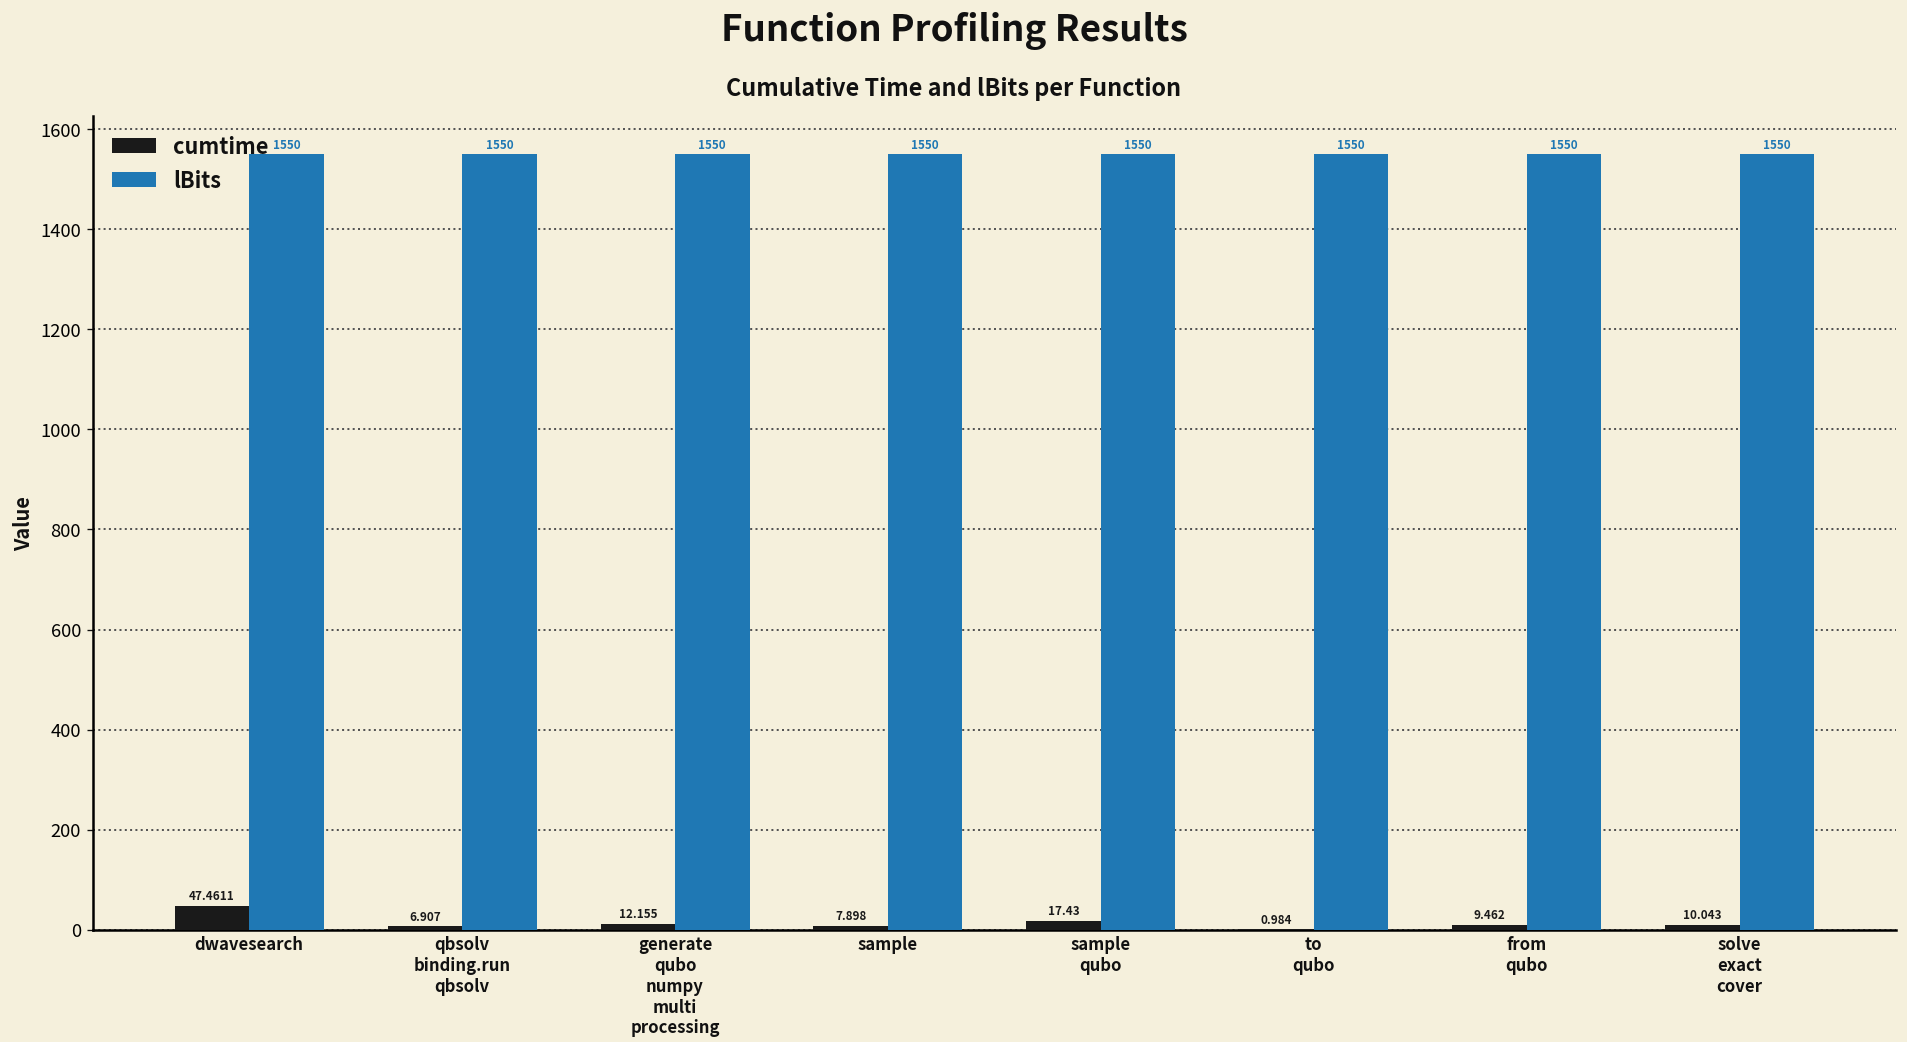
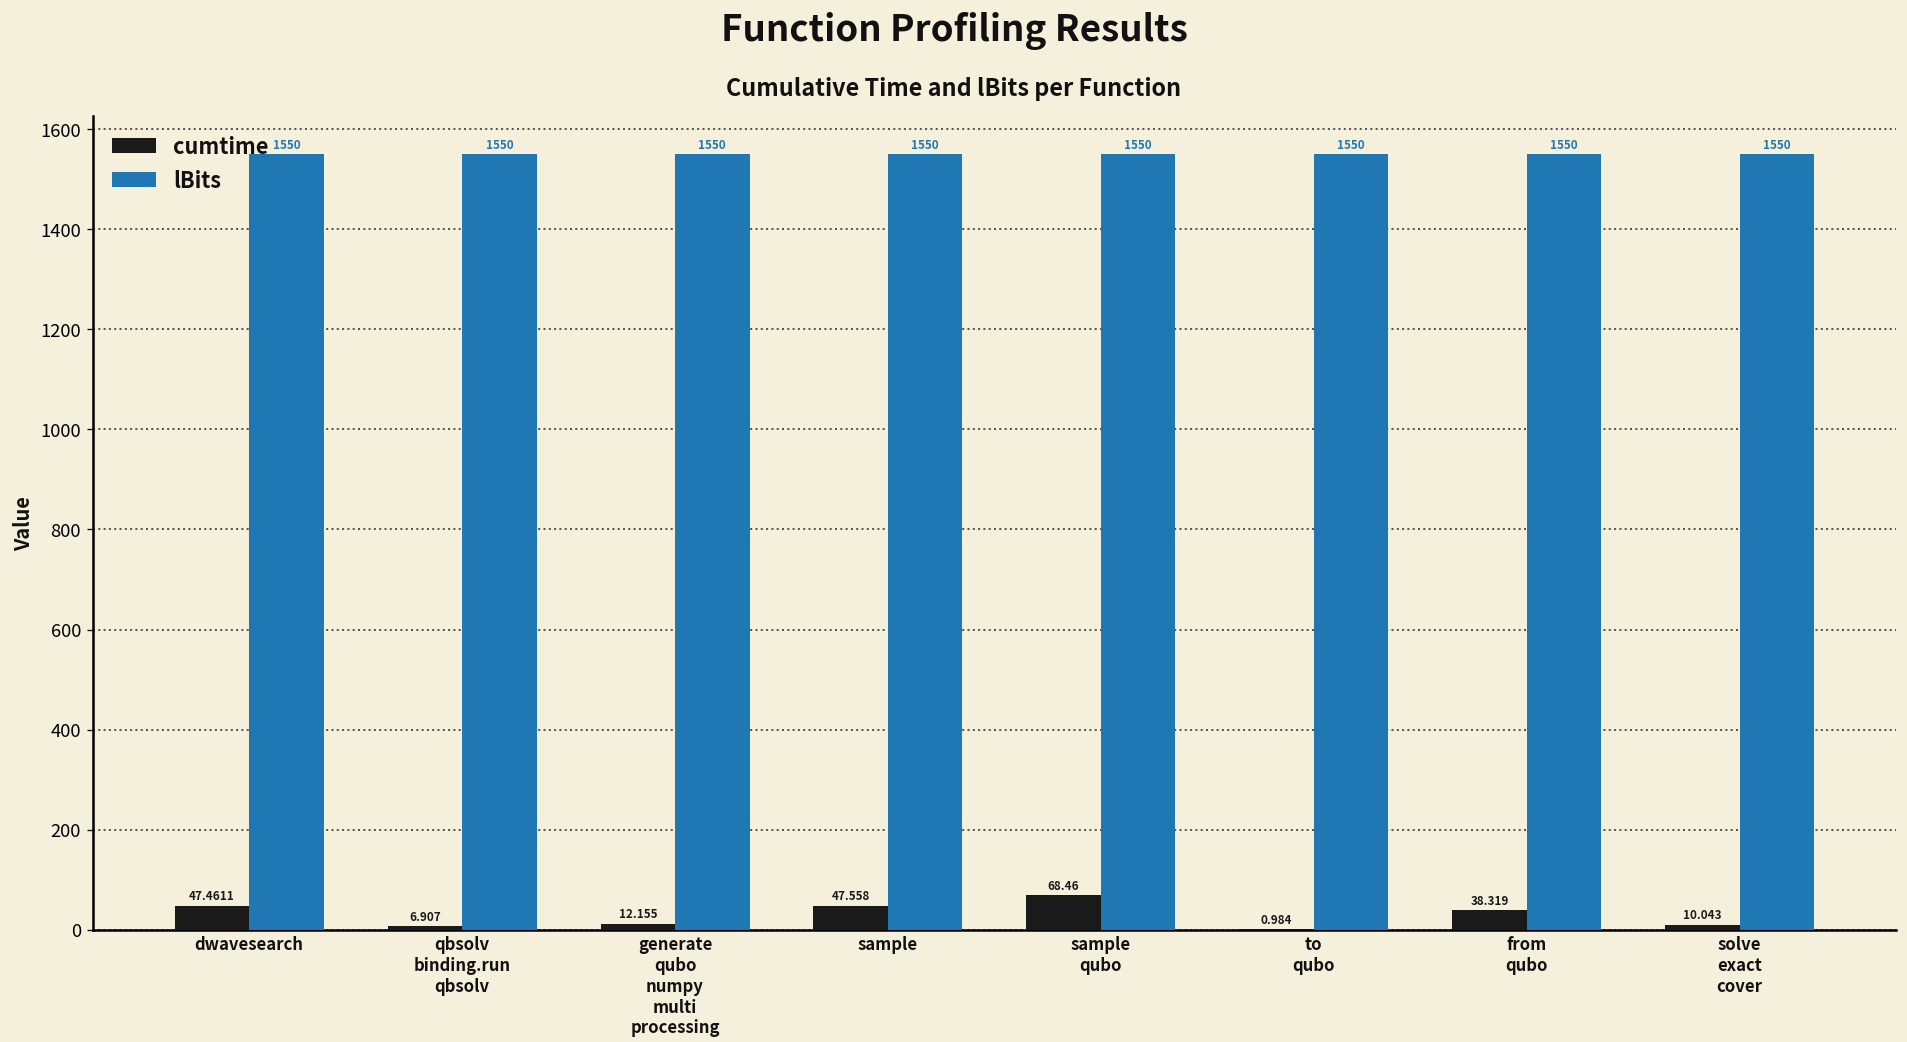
  {
    "cumtime": {
      "dwavesearch": 47.4611,
      "qbsolv binding.run qbsolv": 6.907,
      "generate qubo numpy multi processing": 12.155,
-     "sample": 7.898,
-     "sample qubo": 17.43,
+     "sample": 47.558,
+     "sample qubo": 68.46,
      "to qubo": 0.984,
-     "from qubo": 9.462,
+     "from qubo": 38.319,
      "solve exact cover": 10.043
    },
    "lBits": {
      "dwavesearch": 1550,
      "qbsolv binding.run qbsolv": 1550,
      "generate qubo numpy multi processing": 1550,
      "sample": 1550,
      "sample qubo": 1550,
      "to qubo": 1550,
      "from qubo": 1550,
      "solve exact cover": 1550
    }
  }
